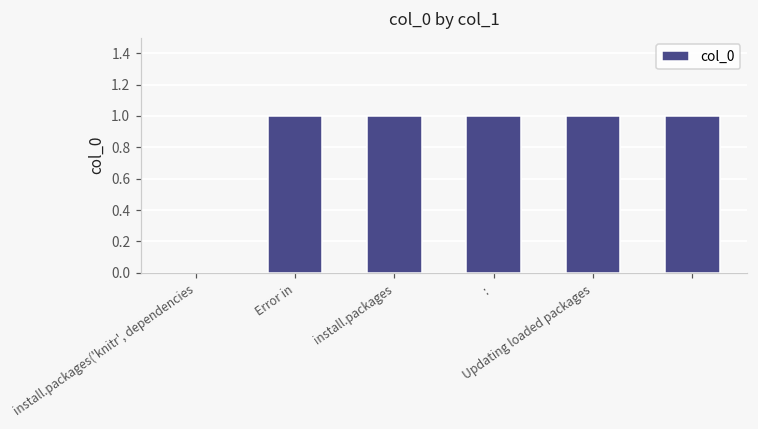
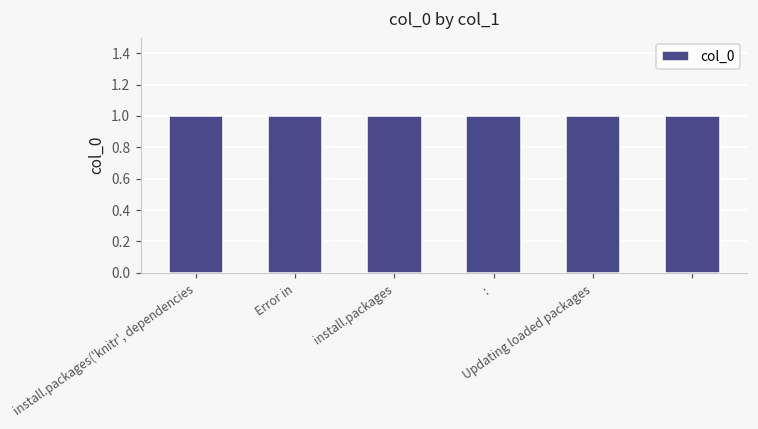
  {
-   "install.packages('knitr', dependencies": 0,
+   "install.packages('knitr', dependencies": 1,
    "Error in": 1,
    "install.packages": 1,
    ":": 1,
    "Updating loaded packages": 1
  }
